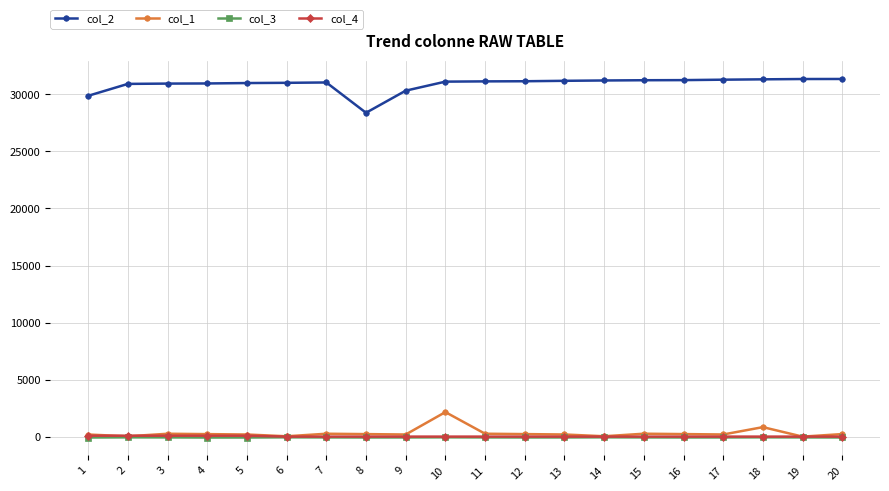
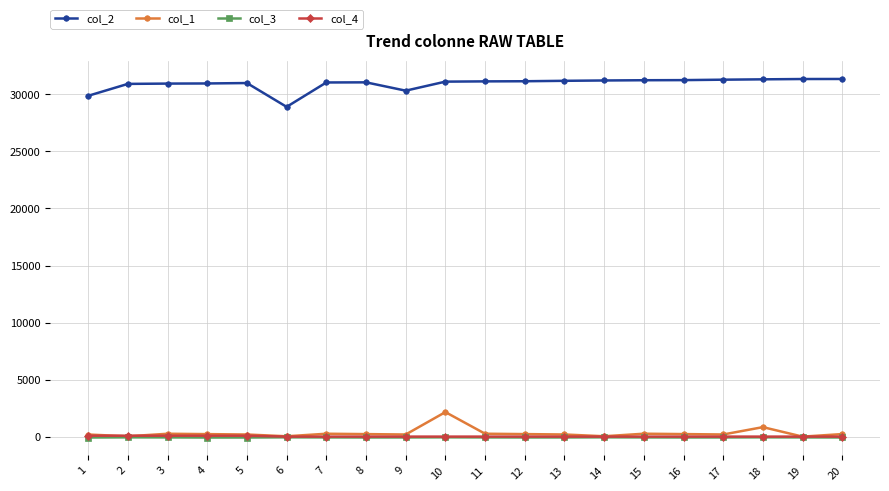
  {
    "col_2": {
      "1": 29900,
      "2": 30900,
      "3": 30900,
      "4": 31000,
      "5": 31000,
-     "6": 31000,
+     "6": 28900,
      "7": 31000,
-     "8": 28400,
+     "8": 31100,
      "9": 30300,
      "10": 31100,
      "11": 31100,
      "12": 31200,
      "13": 31200,
      "14": 31200,
      "15": 31200,
      "16": 31300,
      "17": 31300,
      "18": 31300,
      "19": 31300,
      "20": 31400
    },
    "col_1": {
      "7": 300,
      "10": 2200,
      "11": 300,
      "15": 300,
      "18": 800
    }
  }
